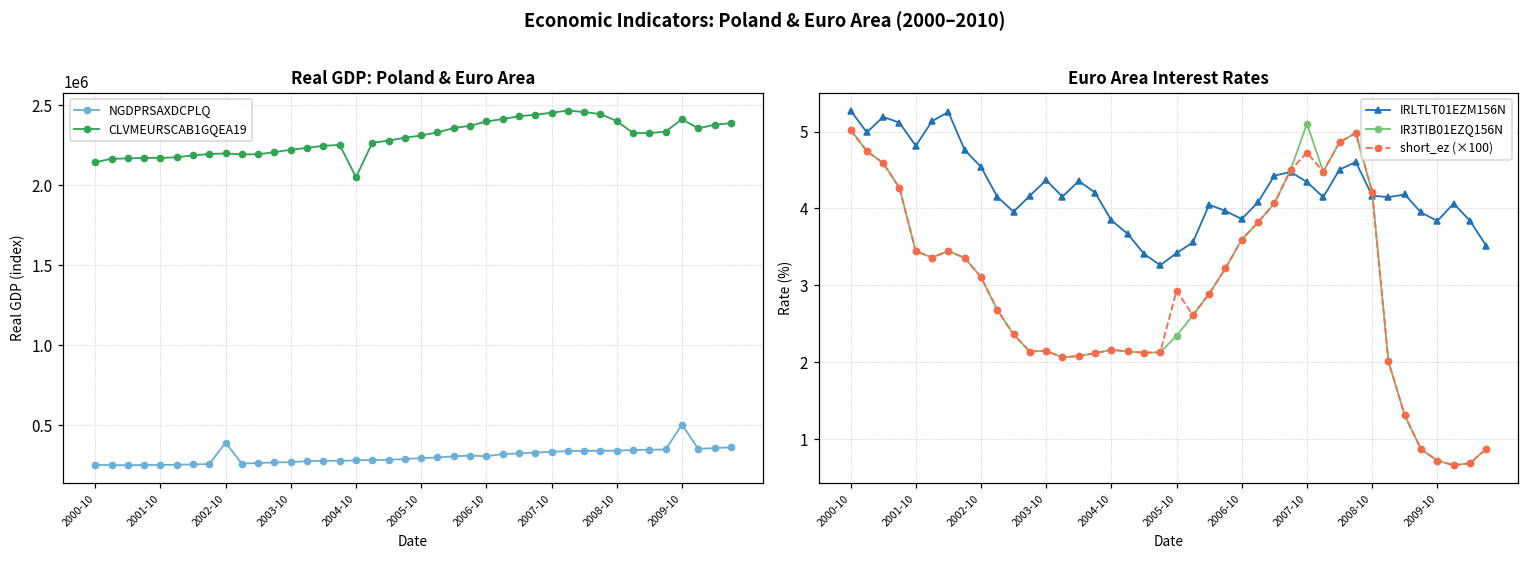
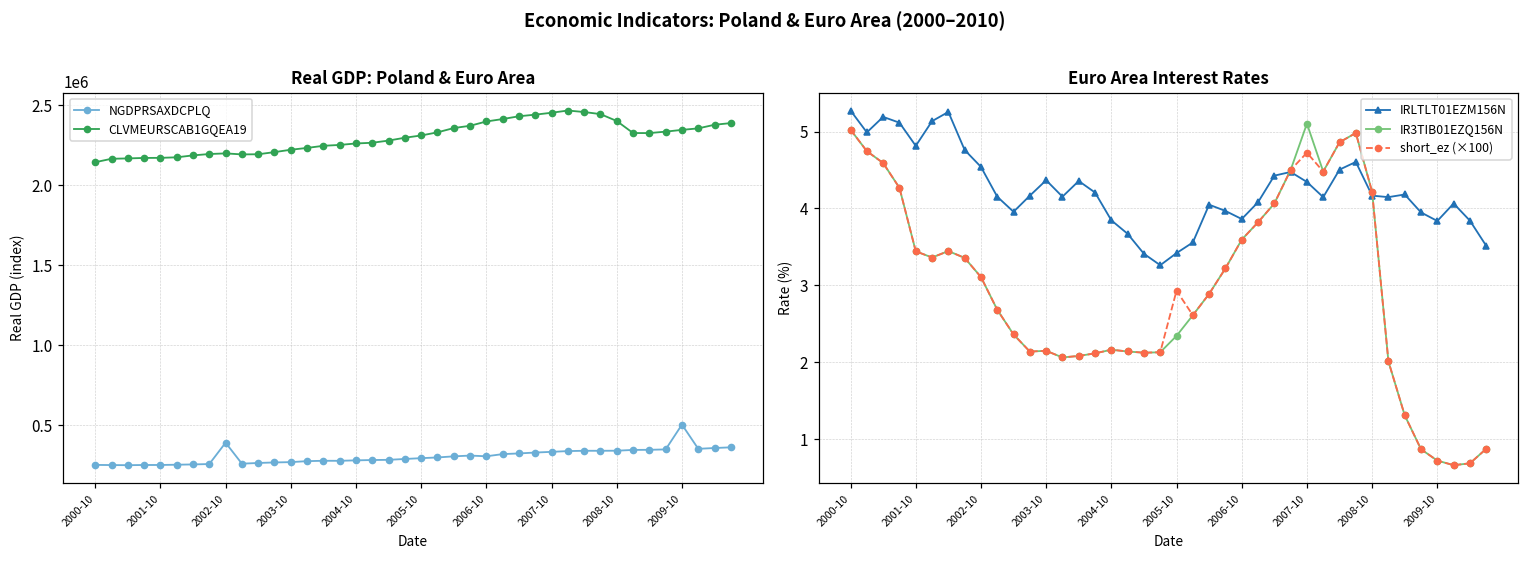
  {
    "Real GDP: Poland & Euro Area": {
      "NGDPRSAXDCPLQ": {
        "2000-10": 250000,
        "2001-10": 250000,
        "2002-10": 390000,
        "2003-10": 270000,
        "2004-10": 280000,
        "2005-10": 290000,
        "2006-10": 300000,
        "2007-10": 330000,
        "2008-10": 340000,
        "2009-10": 500000
      },
      "CLVMEURSCAB1GQEA19": {
        "2000-10": 2140000,
        "2001-10": 2170000,
        "2002-10": 2200000,
        "2003-10": 2220000,
-       "2004-10": 2050000,
+       "2004-10": 2260000,
        "2005-10": 2310000,
        "2006-10": 2400000,
        "2007-10": 2450000,
        "2008-10": 2400000,
-       "2009-10": 2410000
+       "2009-10": 2350000
      }
    },
    "Euro Area Interest Rates": {
      "IRLTLT01EZM156N": {
        "2000-10": 5.3,
        "2001-10": 4.8,
        "2002-10": 4.5,
        "2003-10": 4.4,
        "2004-10": 3.8,
        "2005-10": 3.4,
        "2006-10": 3.9,
        "2007-10": 4.3,
        "2008-10": 4.2,
        "2009-10": 3.8
      },
      "IR3TIB01EZQ156N": {
        "2005-10": 2.3,
        "2007-10": 5.1
      },
      "short_ez (×100)": {
        "2005-10": 2.9,
        "2007-10": 4.7
      }
    }
  }
